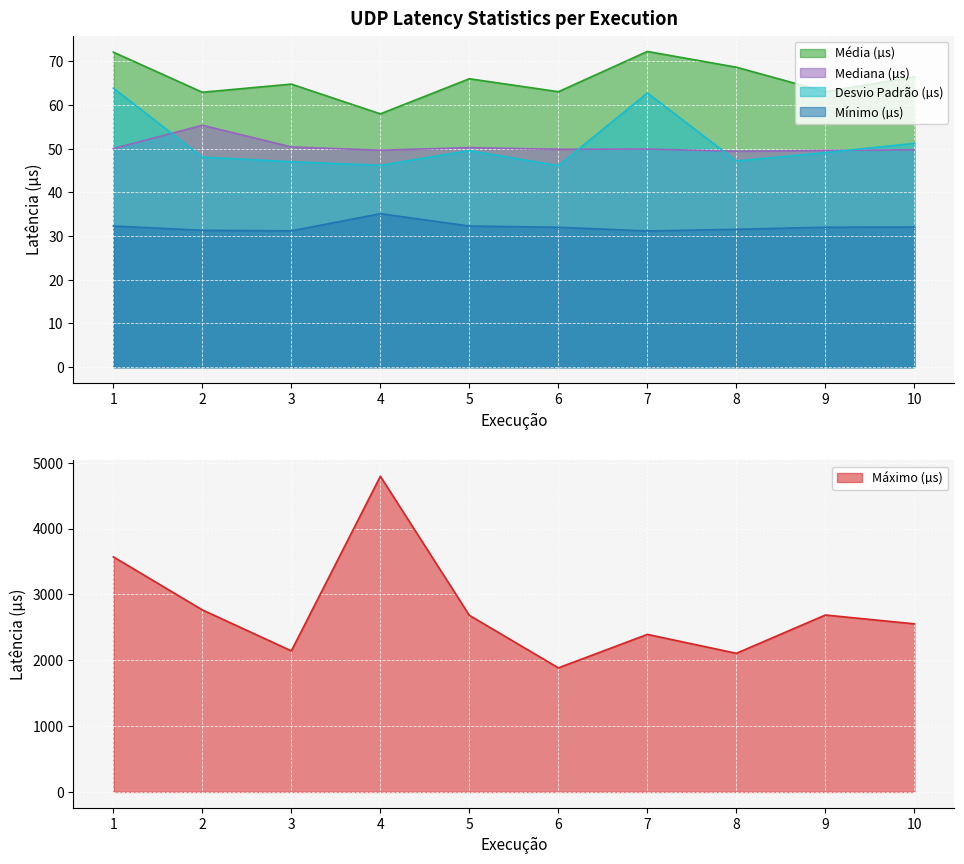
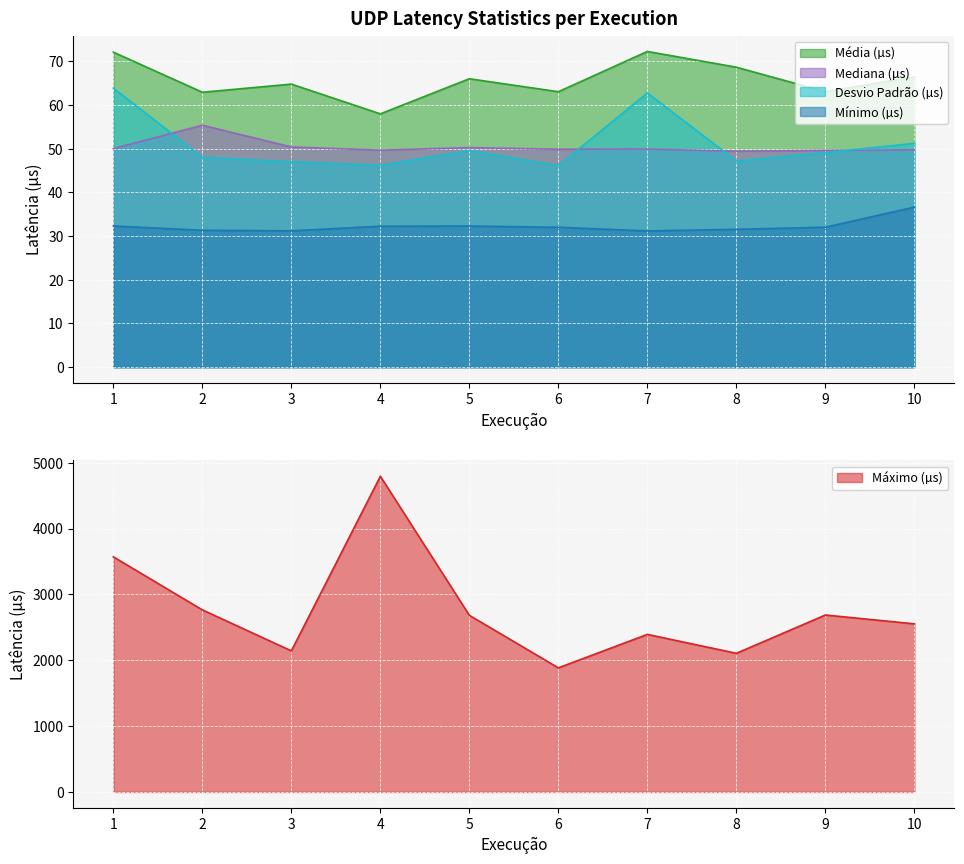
  {
    "UDP Latency Statistics per Execution": {
      "Média (µs)": {
        "1": 72,
        "2": 63,
        "3": 65,
        "4": 58,
        "5": 66,
        "6": 63,
        "7": 72,
        "8": 69
      },
      "Mediana (µs)": {
        "1": 50,
        "2": 55,
        "3": 50,
        "4": 50,
        "5": 50,
        "6": 50,
        "7": 50,
        "8": 49,
        "10": 50
      },
      "Desvio Padrão (µs)": {
        "1": 64,
        "2": 48,
        "3": 47,
        "4": 46,
        "5": 50,
        "6": 46,
        "7": 63,
        "8": 47,
        "10": 51
      },
      "Mínimo (µs)": {
        "1": 32,
        "2": 31,
        "3": 31,
-       "4": 35,
+       "4": 32,
        "5": 32,
        "6": 32,
        "7": 31,
        "8": 32,
        "9": 32,
-       "10": 32
+       "10": 37
      }
    }
  }
